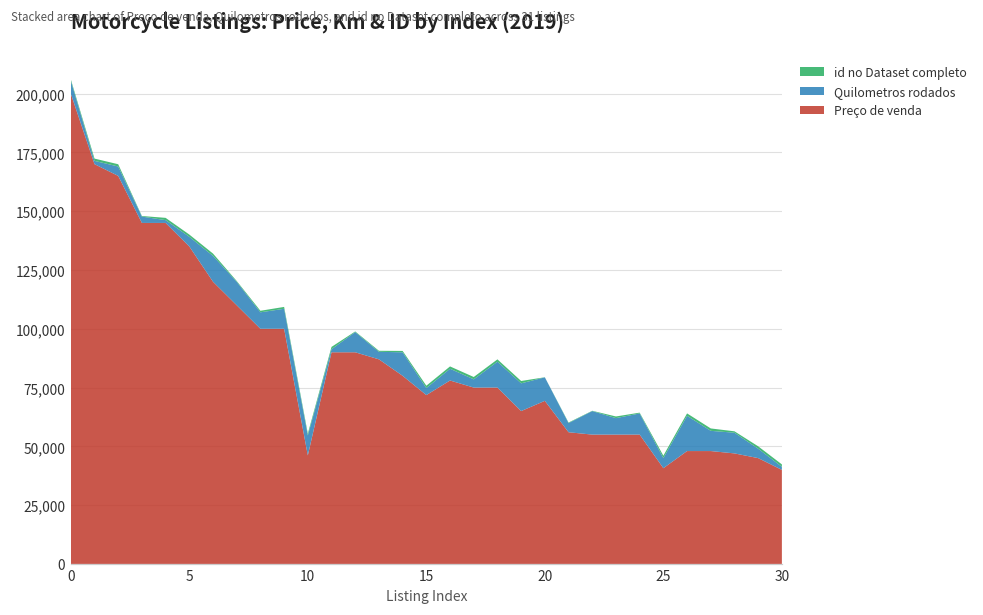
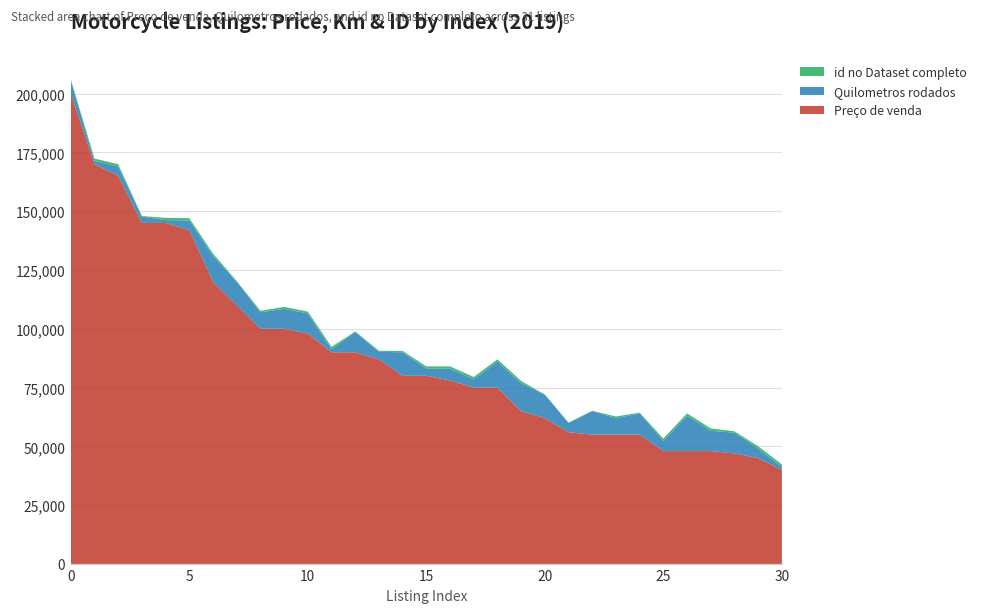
  {
    "Preço de venda": {
      "0": "200,000",
-     "5": "135,000",
-     "10": "46,000",
-     "15": "72,000",
-     "20": "69,000",
-     "25": "41,000",
+     "5": "142,000",
+     "10": "98,000",
+     "15": "80,000",
+     "20": "62,000",
+     "25": "48,000",
      "30": "40,000"
    }
  }
